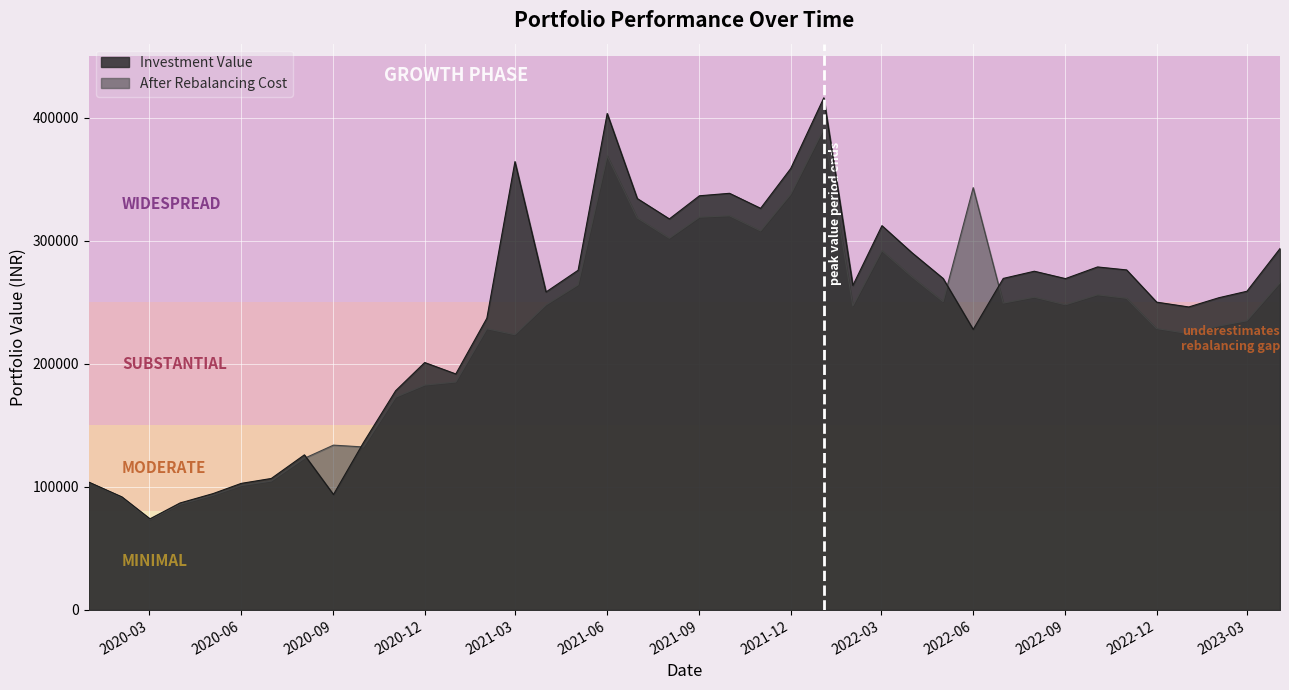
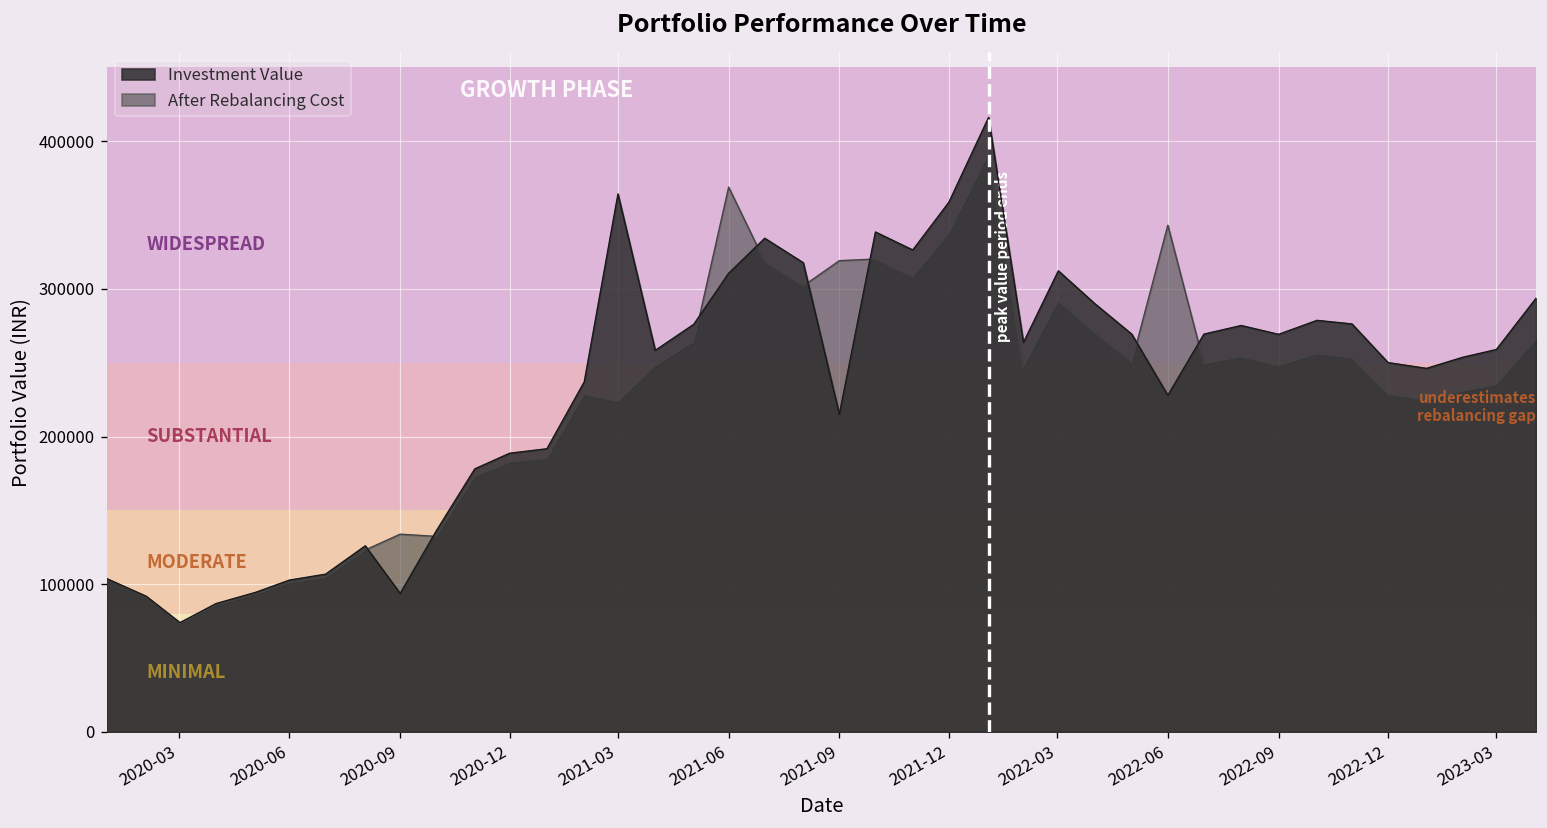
  {
    "Investment Value": {
      "2020-09": 94000,
-     "2020-12": 201000,
+     "2020-12": 189000,
      "2021-03": 364000,
-     "2021-06": 403000,
-     "2021-09": 336000,
+     "2021-06": 310000,
+     "2021-09": 215000,
      "2021-12": 359000,
      "2022-06": 228000,
      "2022-09": 269000,
      "2022-12": 250000,
      "2023-03": 259000
    },
    "After Rebalancing Cost": {
      "2020-09": 134000,
      "2020-12": 183000,
      "2021-03": 224000,
      "2021-06": 369000,
      "2021-09": 319000,
      "2021-12": 338000,
      "2022-06": 343000,
      "2022-09": 248000,
      "2022-12": 229000,
      "2023-03": 235000
    }
  }
